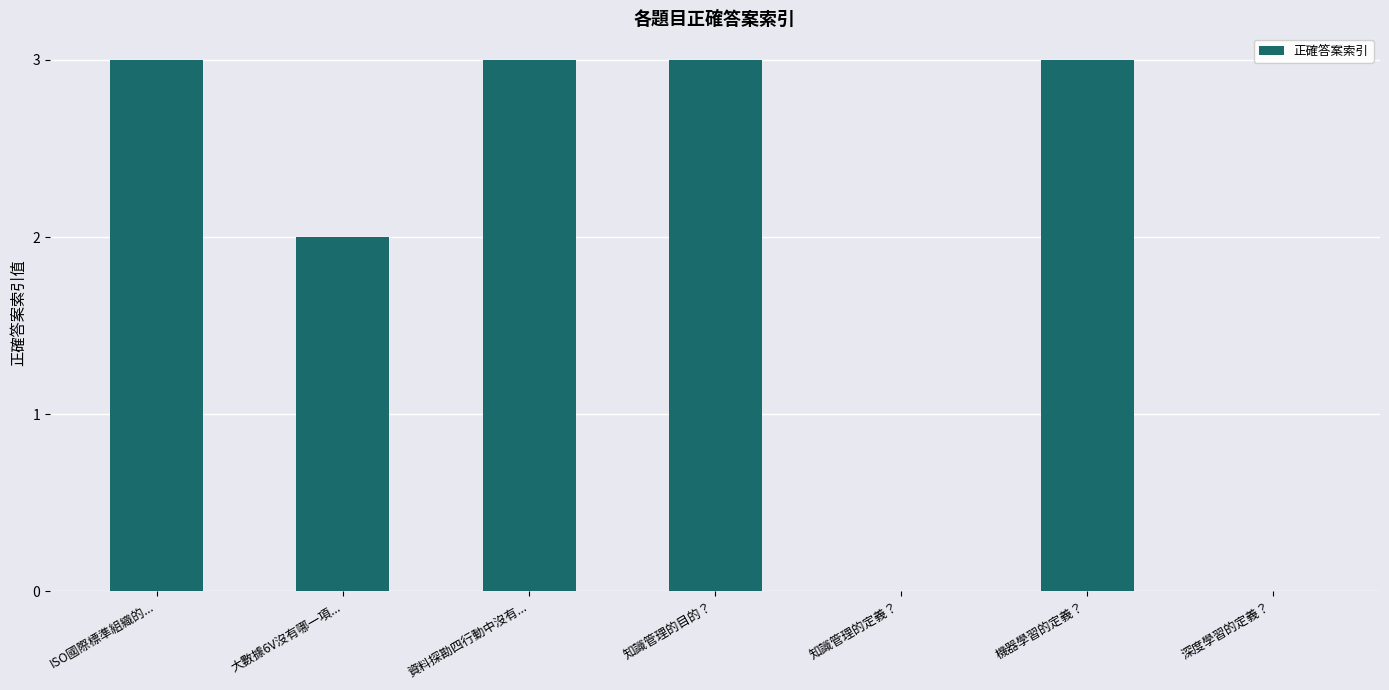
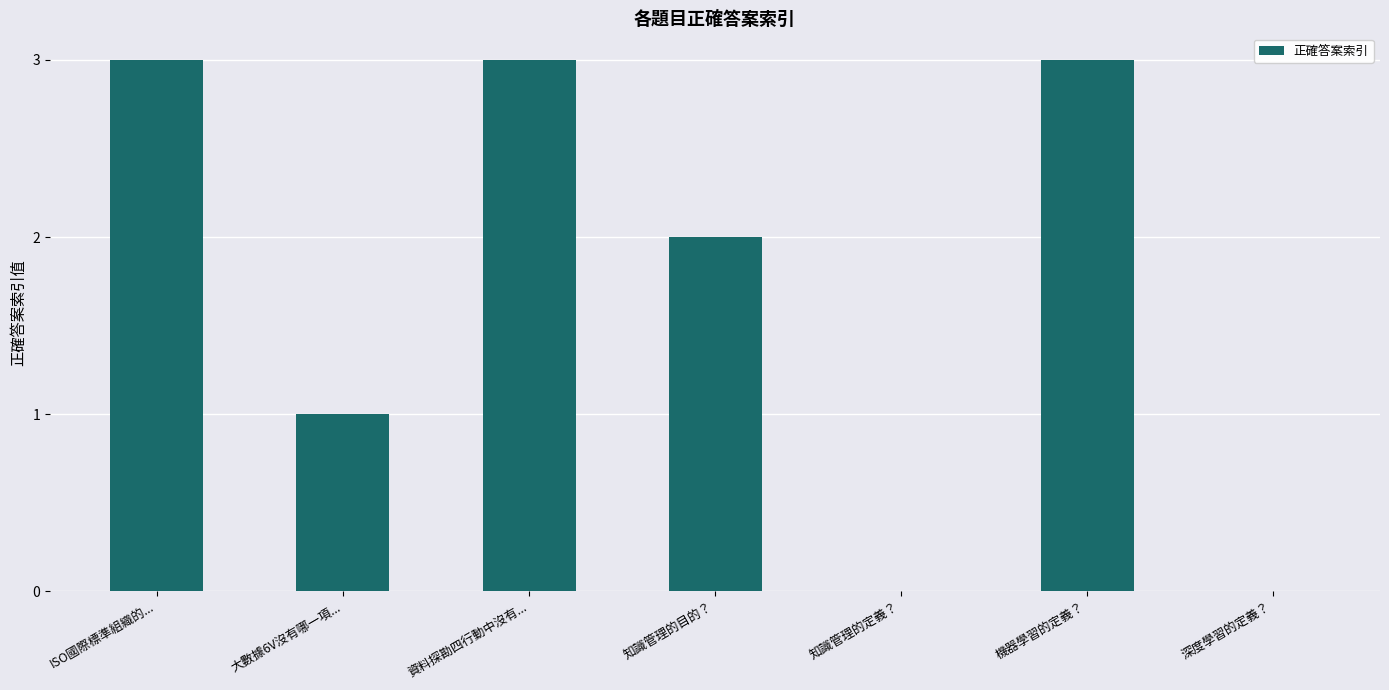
  {
    "ISO國際標準組織的...": 3,
-   "大數據6V沒有哪一項...": 2,
+   "大數據6V沒有哪一項...": 1,
    "資料探勘四行動中沒有...": 3,
-   "知識管理的目的？": 3,
+   "知識管理的目的？": 2,
    "知識管理的定義？": 0,
    "機器學習的定義？": 3,
    "深度學習的定義？": 0
  }
